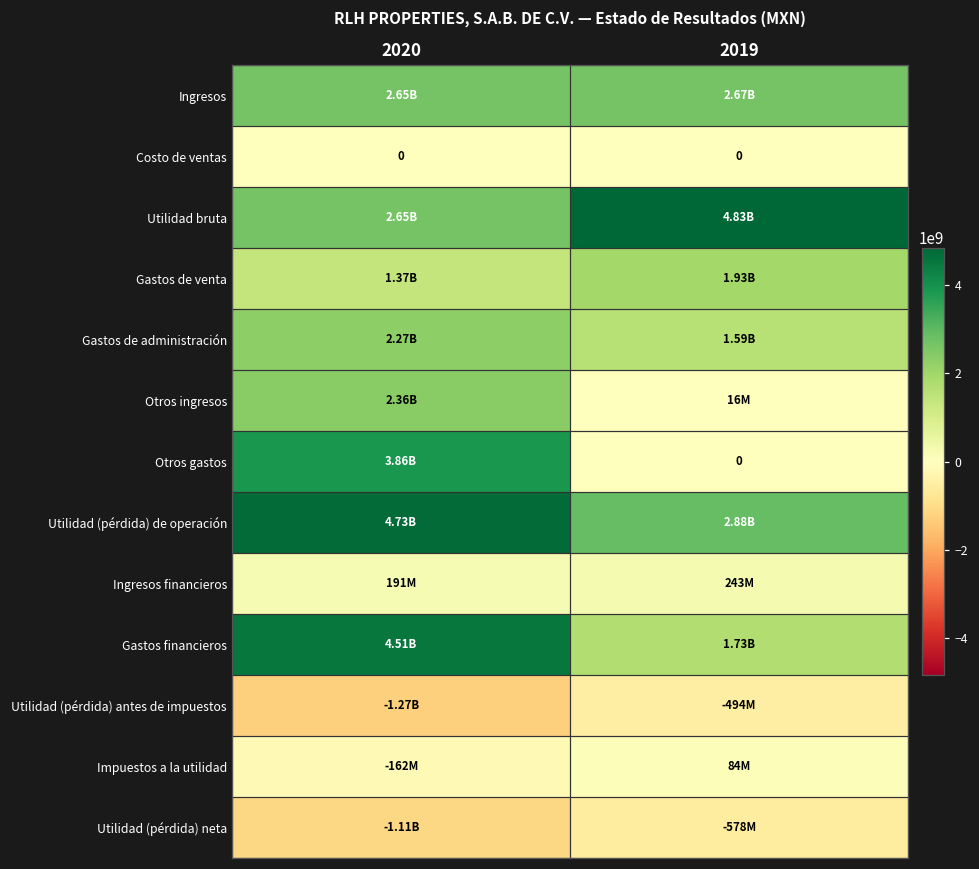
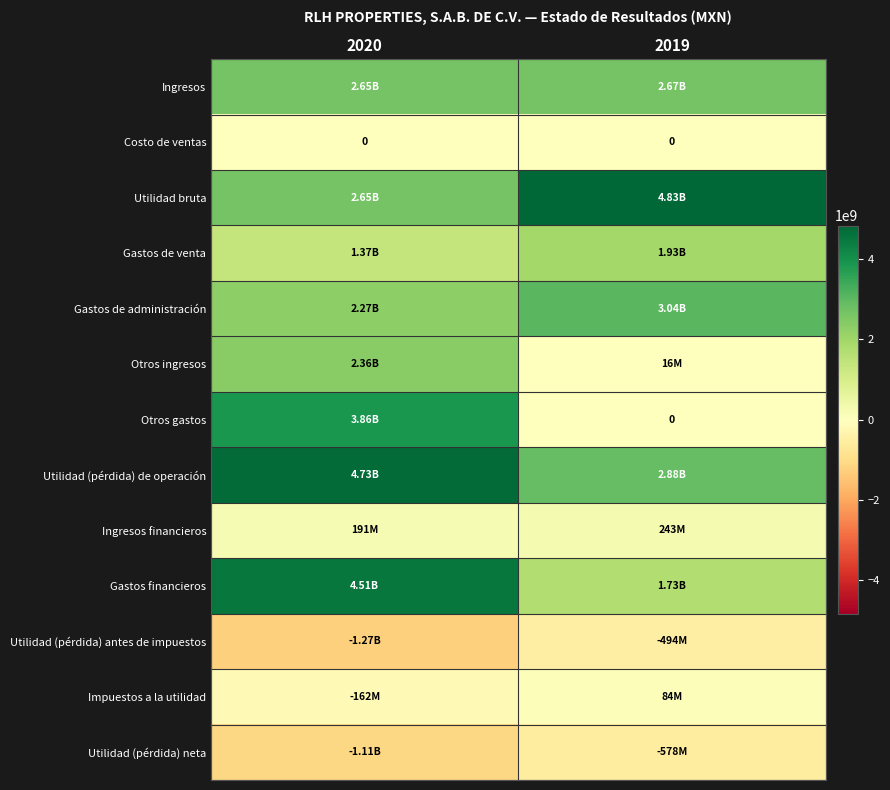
  {
    "Ingresos": {
      "2020": "2.65B",
      "2019": "2.67B"
    },
    "Costo de ventas": {
      "2020": "0",
      "2019": "0"
    },
    "Utilidad bruta": {
      "2020": "2.65B",
      "2019": "4.83B"
    },
    "Gastos de venta": {
      "2020": "1.37B",
      "2019": "1.93B"
    },
    "Gastos de administración": {
      "2020": "2.27B",
-     "2019": "1.59B"
+     "2019": "3.04B"
    },
    "Otros ingresos": {
      "2020": "2.36B",
      "2019": "16M"
    },
    "Otros gastos": {
      "2020": "3.86B",
      "2019": "0"
    },
    "Utilidad (pérdida) de operación": {
      "2020": "4.73B",
      "2019": "2.88B"
    },
    "Ingresos financieros": {
      "2020": "191M",
      "2019": "243M"
    },
    "Gastos financieros": {
      "2020": "4.51B",
      "2019": "1.73B"
    },
    "Utilidad (pérdida) antes de impuestos": {
      "2020": "-1.27B",
      "2019": "-494M"
    },
    "Impuestos a la utilidad": {
      "2020": "-162M",
      "2019": "84M"
    },
    "Utilidad (pérdida) neta": {
      "2020": "-1.11B",
      "2019": "-578M"
    }
  }
